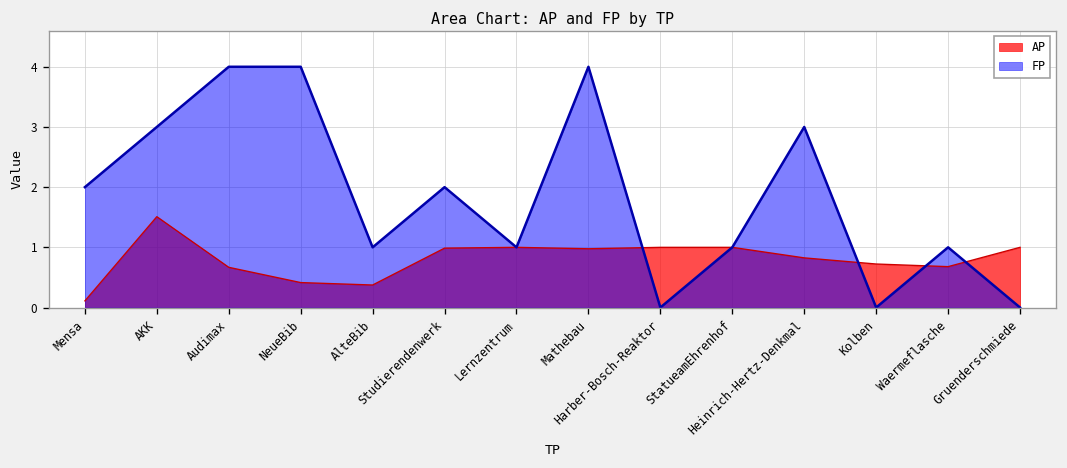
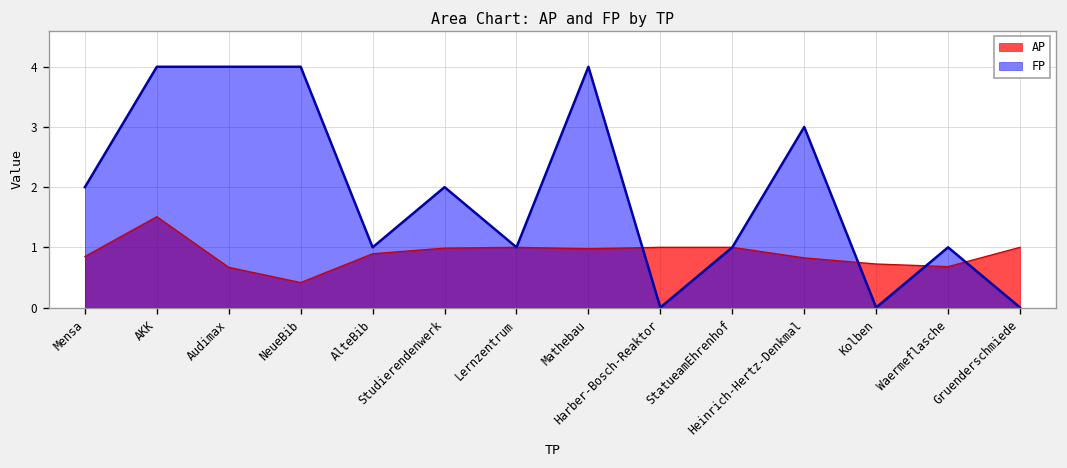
  {
    "AP": {
-     "Mensa": 0.1,
+     "Mensa": 0.8,
      "AKK": 1.5,
      "Audimax": 0.7,
      "NeueBib": 0.4,
-     "AlteBib": 0.4,
+     "AlteBib": 0.9,
      "Studierendenwerk": 1.0,
      "Mathebau": 1.0,
      "Harber-Bosch-Reaktor": 1.0,
      "Heinrich-Hertz-Denkmal": 0.8,
      "Kolben": 0.7,
      "Waermeflasche": 0.7,
      "Gruenderschmiede": 1.0
    },
    "FP": {
      "Mensa": 2,
-     "AKK": 3,
+     "AKK": 4,
      "Audimax": 4,
      "NeueBib": 4,
      "AlteBib": 1,
      "Studierendenwerk": 2,
      "Mathebau": 4,
      "Harber-Bosch-Reaktor": 0,
      "Heinrich-Hertz-Denkmal": 3,
      "Kolben": 0,
      "Waermeflasche": 1,
      "Gruenderschmiede": 0
    }
  }
